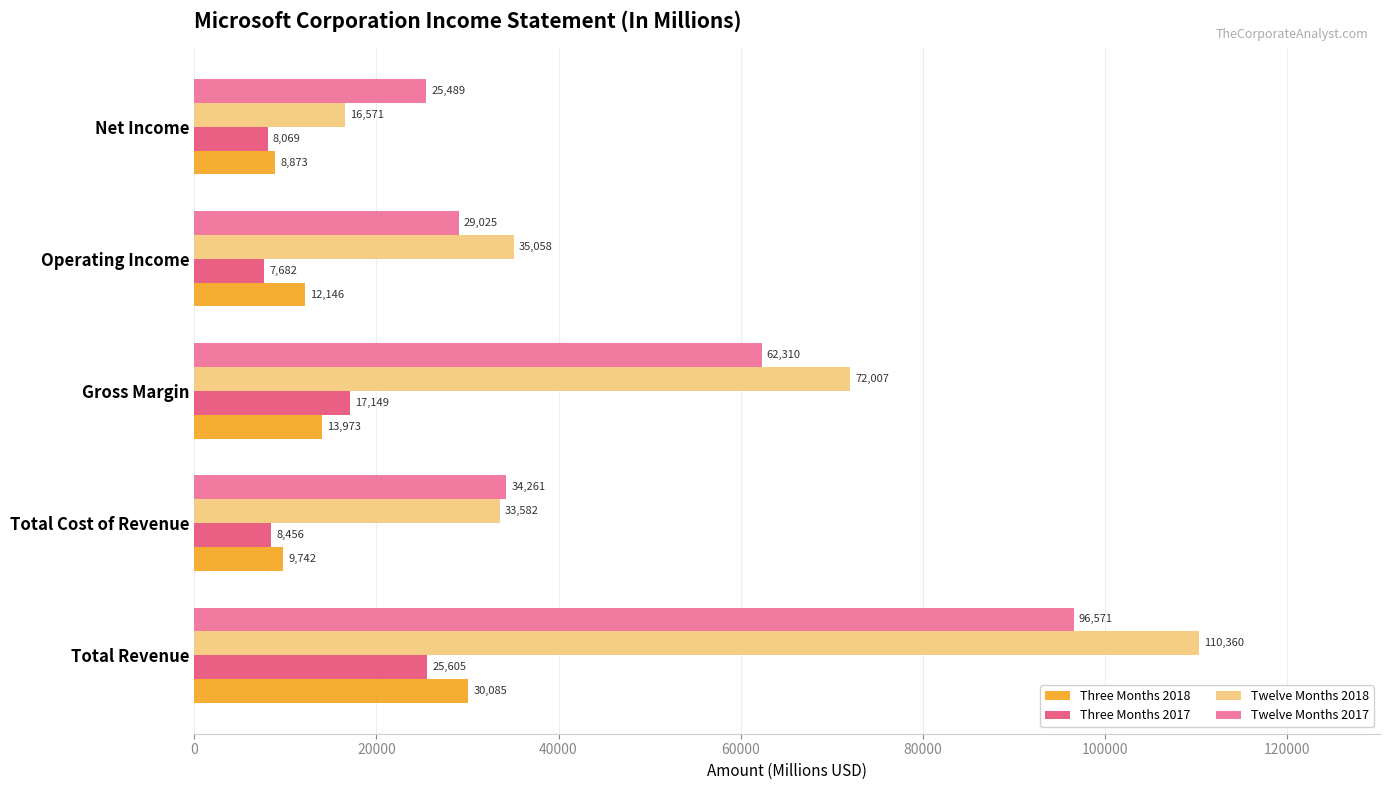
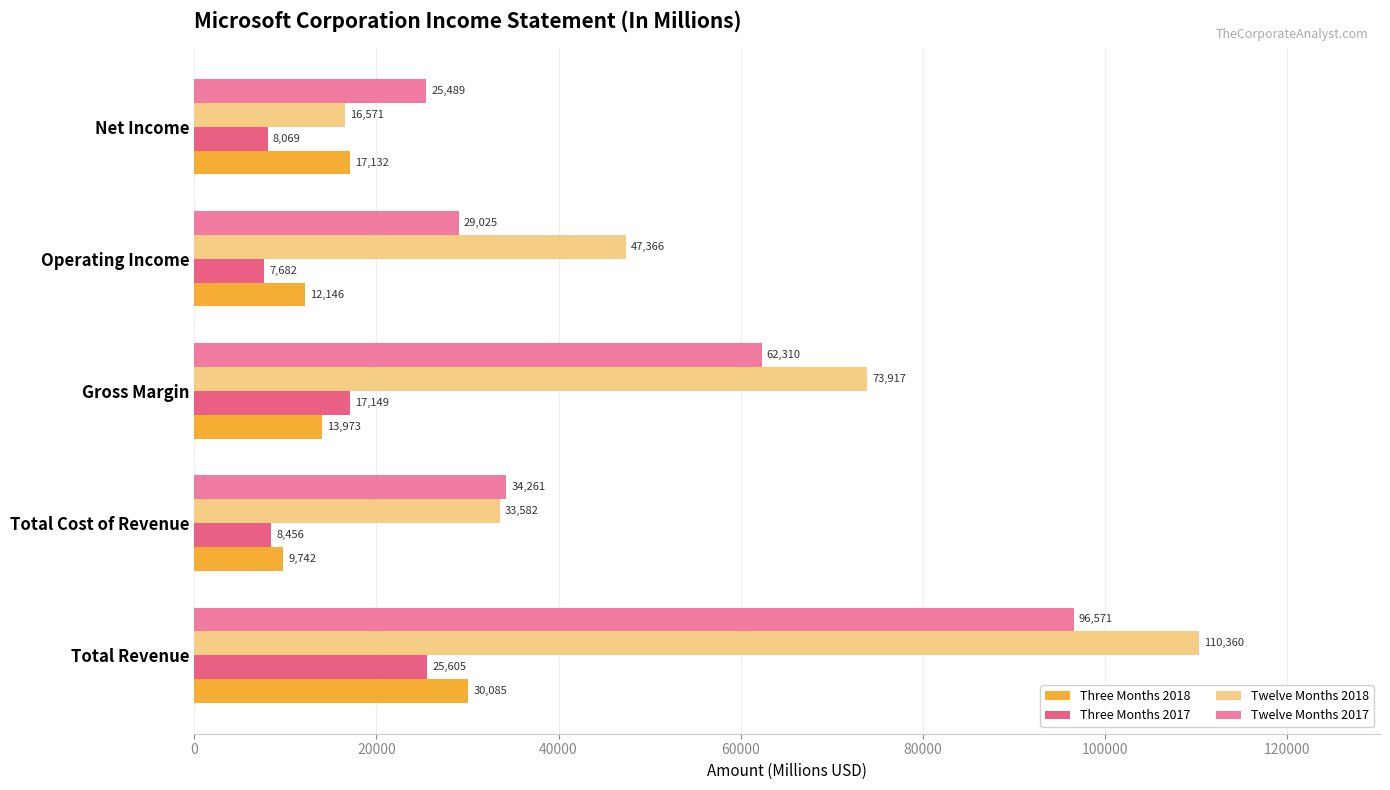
  {
    "Three Months 2018": {
-     "Net Income": "8,873",
+     "Net Income": "17,132",
      "Operating Income": "12,146",
      "Gross Margin": "13,973",
      "Total Cost of Revenue": "9,742",
      "Total Revenue": "30,085"
    },
    "Twelve Months 2018": {
      "Net Income": "16,571",
-     "Operating Income": "35,058",
-     "Gross Margin": "72,007",
+     "Operating Income": "47,366",
+     "Gross Margin": "73,917",
      "Total Cost of Revenue": "33,582",
      "Total Revenue": "110,360"
    }
  }
